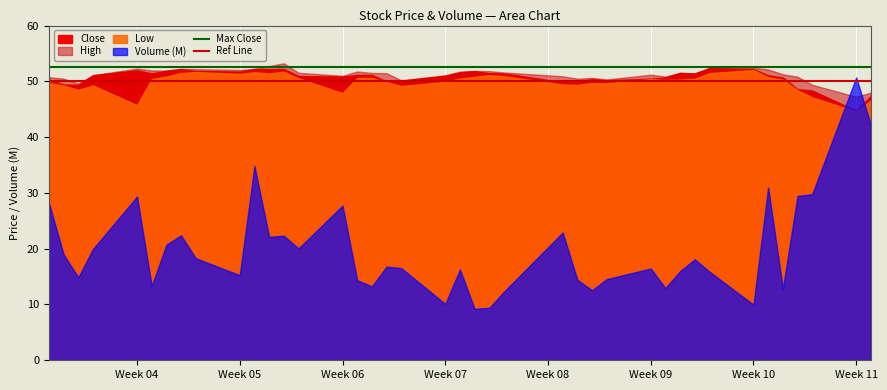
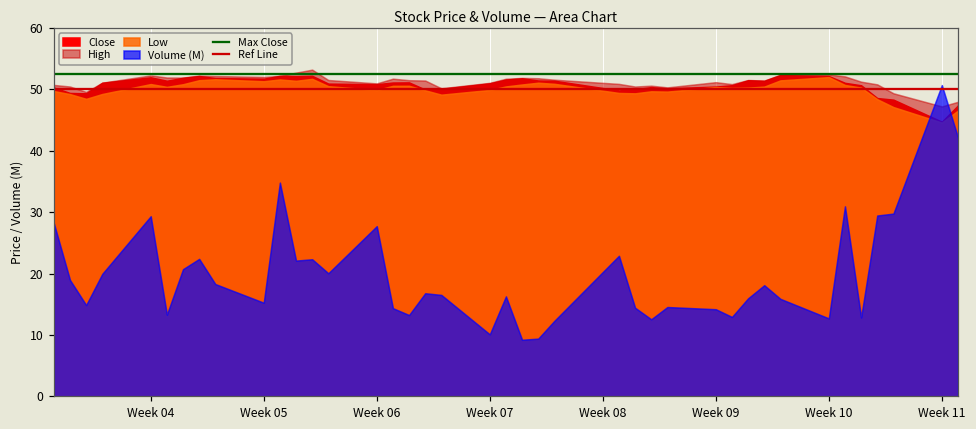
  {
    "Low": {
-     "Week 04": 46,
-     "Week 06": 48,
+     "Week 04": 51,
+     "Week 06": 50,
      "Week 07": 50
    },
    "Volume (M)": {
      "Week 04": 29,
      "Week 05": 15,
      "Week 06": 28,
      "Week 07": 10,
-     "Week 09": 16,
-     "Week 10": 10,
+     "Week 09": 14,
+     "Week 10": 13,
      "Week 11": 51
    }
  }
